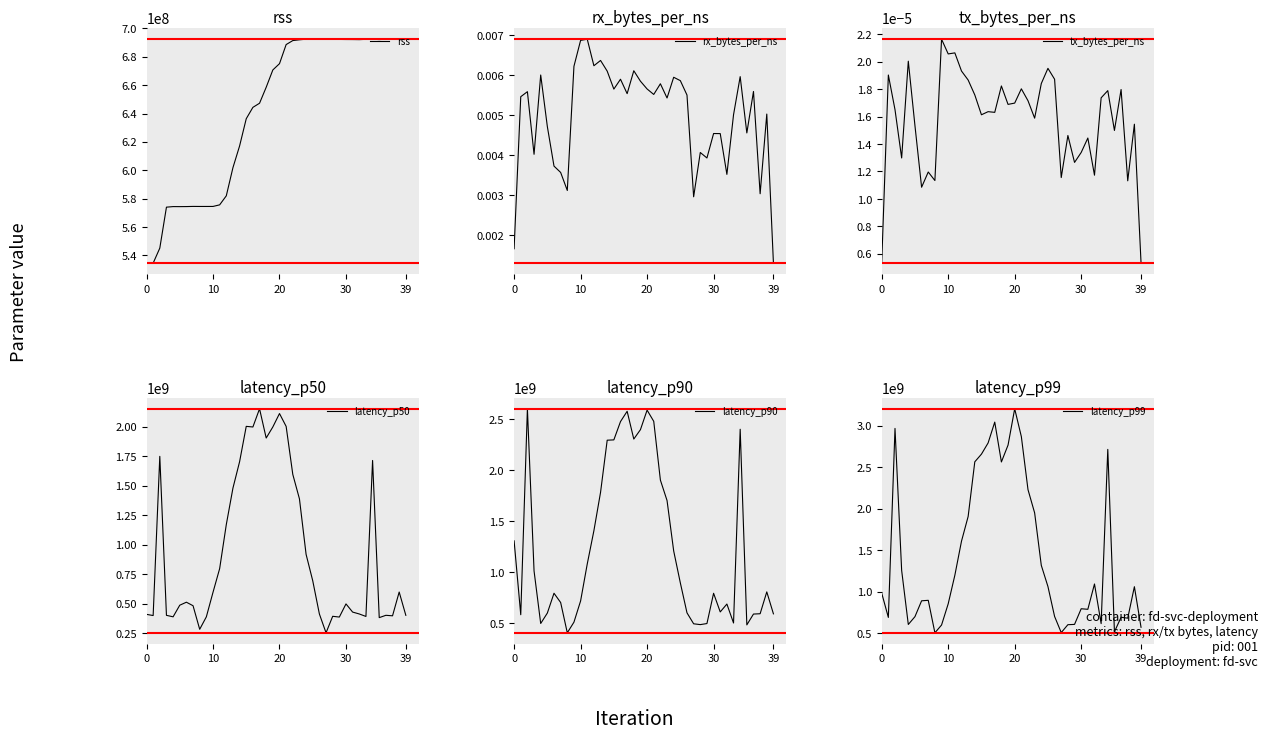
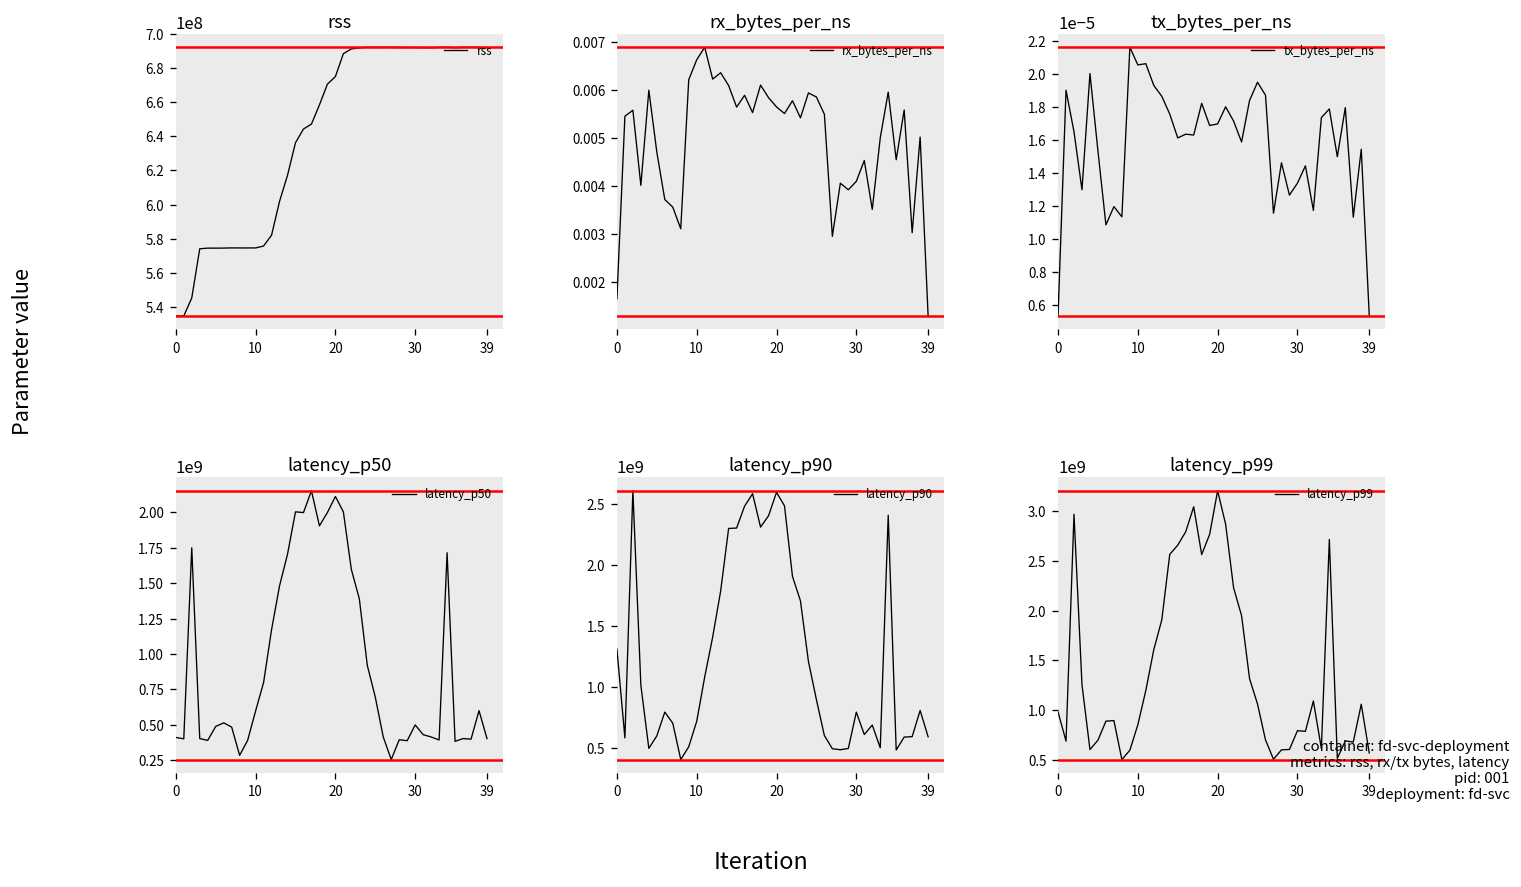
  {
    "rss": {
      "0": 535000000,
      "10": 575000000,
      "20": 675000000,
      "30": 692000000,
      "39": 692000000
    },
    "rx_bytes_per_ns": {
      "0": 0.0017,
-     "10": 0.0069,
+     "10": 0.0066,
      "20": 0.0057,
-     "30": 0.0045,
+     "30": 0.0041,
      "39": 0.0013
    },
    "tx_bytes_per_ns": {
      "0": 0.0000053,
      "10": 0.0000206,
      "20": 0.0000170,
      "30": 0.0000134,
      "39": 0.0000054
    },
    "latency_p50": {
      "0": 410000000,
      "10": 600000000,
      "20": 2110000000,
      "30": 500000000,
      "39": 400000000
    },
    "latency_p90": {
      "0": 1310000000,
      "10": 720000000,
      "20": 2590000000,
      "30": 790000000,
      "39": 590000000
    },
    "latency_p99": {
      "0": 1000000000,
      "10": 900000000,
      "20": 3200000000,
      "30": 800000000,
      "39": 600000000
    }
  }
